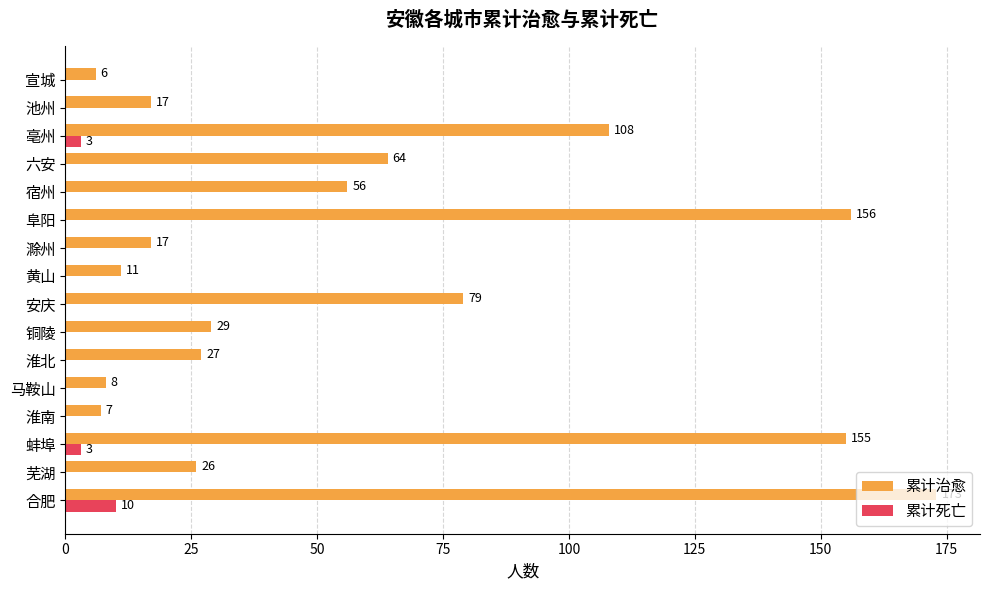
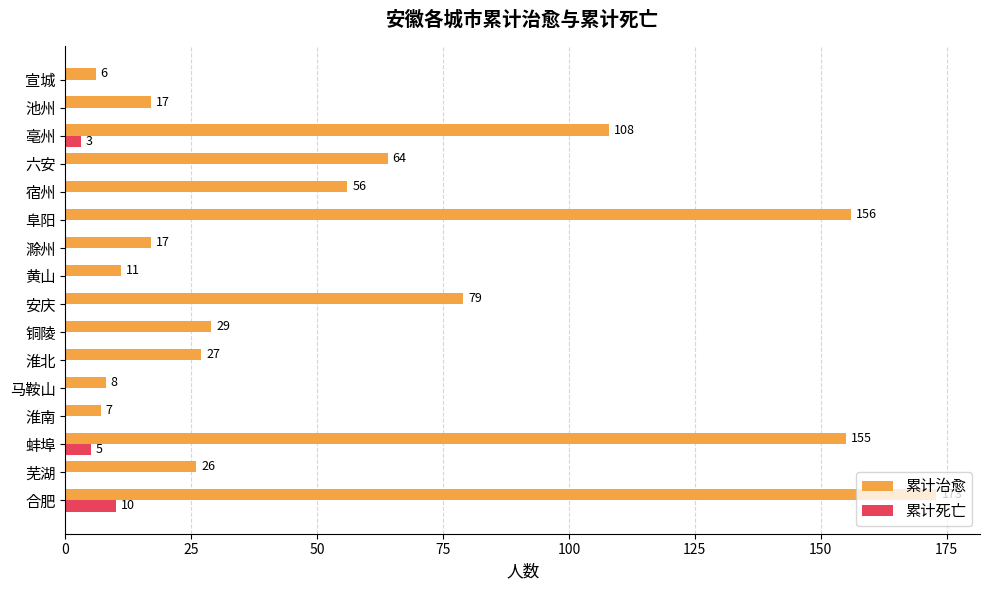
  {
    "累计治愈": {
      "宣城": 6,
      "池州": 17,
      "亳州": 108,
      "六安": 64,
      "宿州": 56,
      "阜阳": 156,
      "滁州": 17,
      "黄山": 11,
      "安庆": 79,
      "铜陵": 29,
      "淮北": 27,
      "马鞍山": 8,
      "淮南": 7,
      "蚌埠": 155,
      "芜湖": 26
    },
    "累计死亡": {
      "亳州": 3,
-     "蚌埠": 3,
+     "蚌埠": 5,
      "合肥": 10
    }
  }
